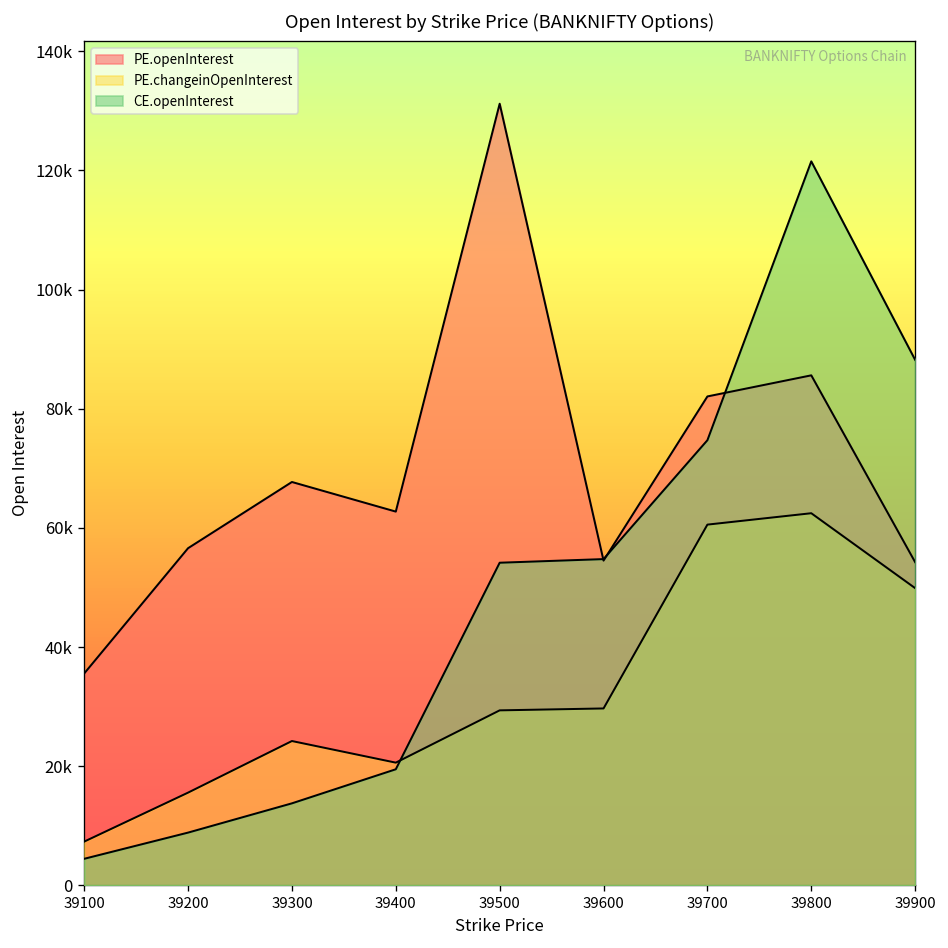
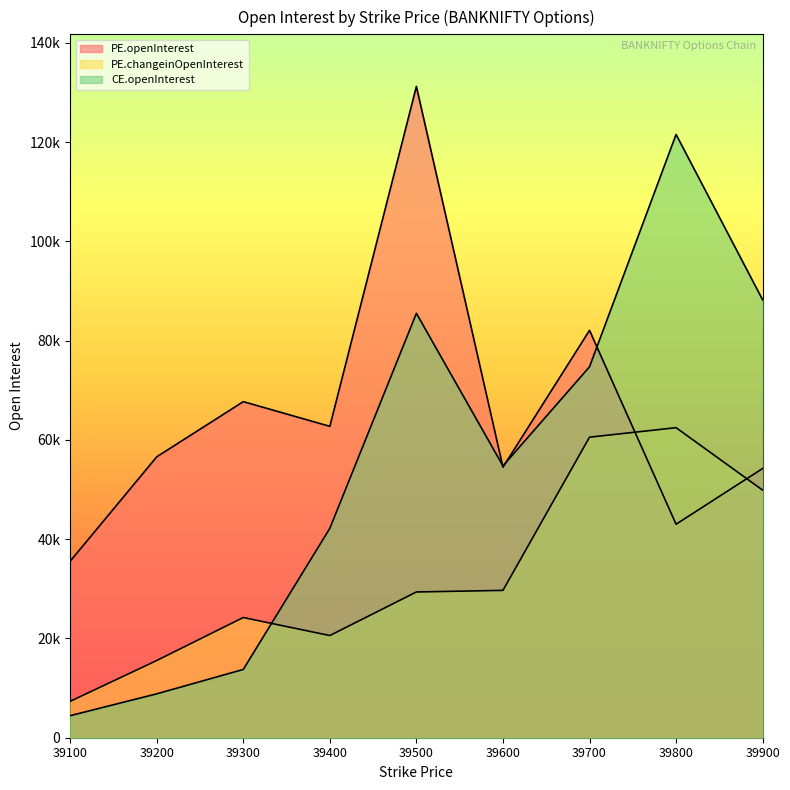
  {
    "PE.openInterest": {
      "39100": 36000,
      "39200": 57000,
      "39300": 68000,
      "39400": 63000,
      "39500": 131000,
      "39700": 82000,
-     "39800": 86000,
+     "39800": 43000,
      "39900": 54000
    },
    "PE.changeinOpenInterest": {
      "39100": 7000,
      "39200": 16000,
      "39300": 24000,
      "39400": 21000,
      "39500": 29000,
      "39600": 30000,
      "39700": 61000,
      "39800": 62000,
      "39900": 50000
    },
    "CE.openInterest": {
      "39100": 4000,
      "39200": 9000,
      "39300": 14000,
-     "39400": 19000,
-     "39500": 54000,
+     "39400": 42000,
+     "39500": 85000,
      "39700": 75000,
      "39800": 122000,
      "39900": 88000
    }
  }
